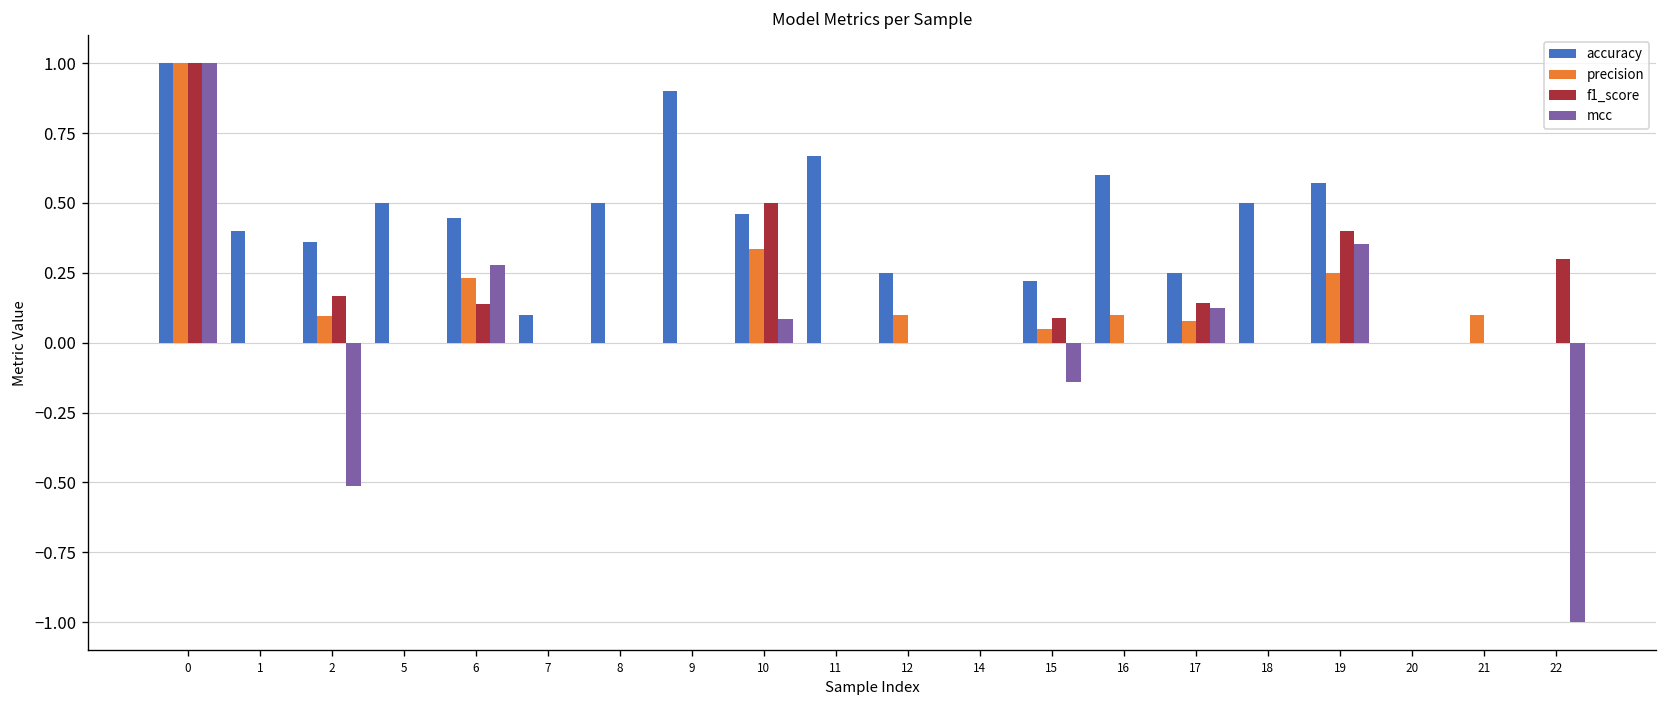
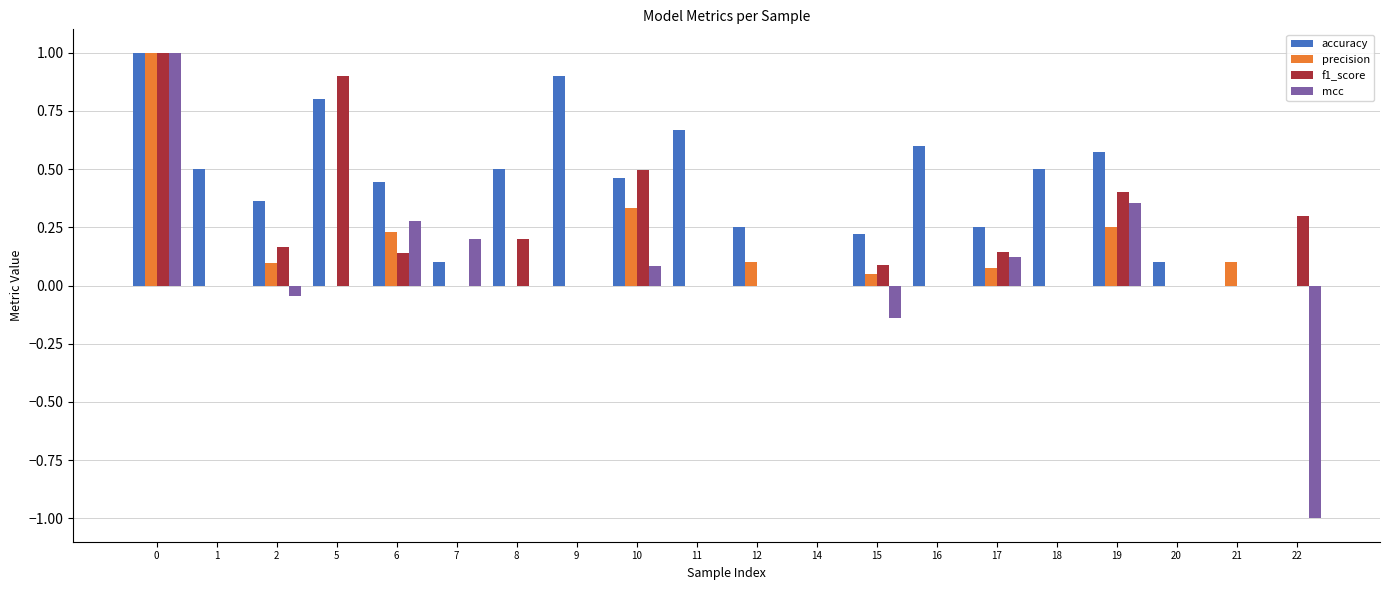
  {
    "accuracy": {
      "0": 1.0,
-     "1": 0.4,
+     "1": 0.5,
      "2": 0.36,
-     "5": 0.5,
+     "5": 0.8,
      "6": 0.44,
      "7": 0.1,
      "8": 0.5,
      "9": 0.9,
      "10": 0.46,
      "11": 0.67,
      "12": 0.25,
      "14": 0.0,
      "15": 0.22,
      "16": 0.6,
      "17": 0.25,
      "18": 0.5,
      "19": 0.57,
-     "20": 0.0,
+     "20": 0.1,
      "21": 0.0,
      "22": 0.0
    },
    "precision": {
      "0": 1.0,
      "1": 0.0,
      "2": 0.1,
      "5": 0.0,
      "6": 0.23,
      "7": 0.0,
      "8": 0.0,
      "9": 0.0,
      "10": 0.33,
      "11": 0.0,
      "12": 0.1,
      "14": 0.0,
      "15": 0.05,
-     "16": 0.1,
+     "16": 0.0,
      "17": 0.08,
      "18": 0.0,
      "19": 0.25,
      "20": 0.0,
      "21": 0.1,
      "22": 0.0
    },
    "f1_score": {
      "0": 1.0,
      "1": 0.0,
      "2": 0.17,
-     "5": 0.0,
+     "5": 0.9,
      "6": 0.14,
      "7": 0.0,
-     "8": 0.0,
+     "8": 0.2,
      "9": 0.0,
      "10": 0.5,
      "11": 0.0,
      "12": 0.0,
      "14": 0.0,
      "15": 0.09,
      "16": 0.0,
      "17": 0.14,
      "18": 0.0,
      "19": 0.4,
      "20": 0.0,
      "21": 0.0,
      "22": 0.3
    },
    "mcc": {
      "0": 1.00,
      "1": 0.00,
-     "2": -0.51,
+     "2": -0.04,
      "5": 0.00,
      "6": 0.28,
-     "7": 0.0,
+     "7": 0.2,
      "8": 0.00,
      "9": 0.00,
      "10": 0.08,
      "11": 0.00,
      "12": 0.00,
      "14": 0.00,
      "15": -0.14,
      "16": 0.00,
      "17": 0.12,
      "18": 0.00,
      "19": 0.35,
      "20": 0.00,
      "21": 0.00,
      "22": -1.00
    }
  }
